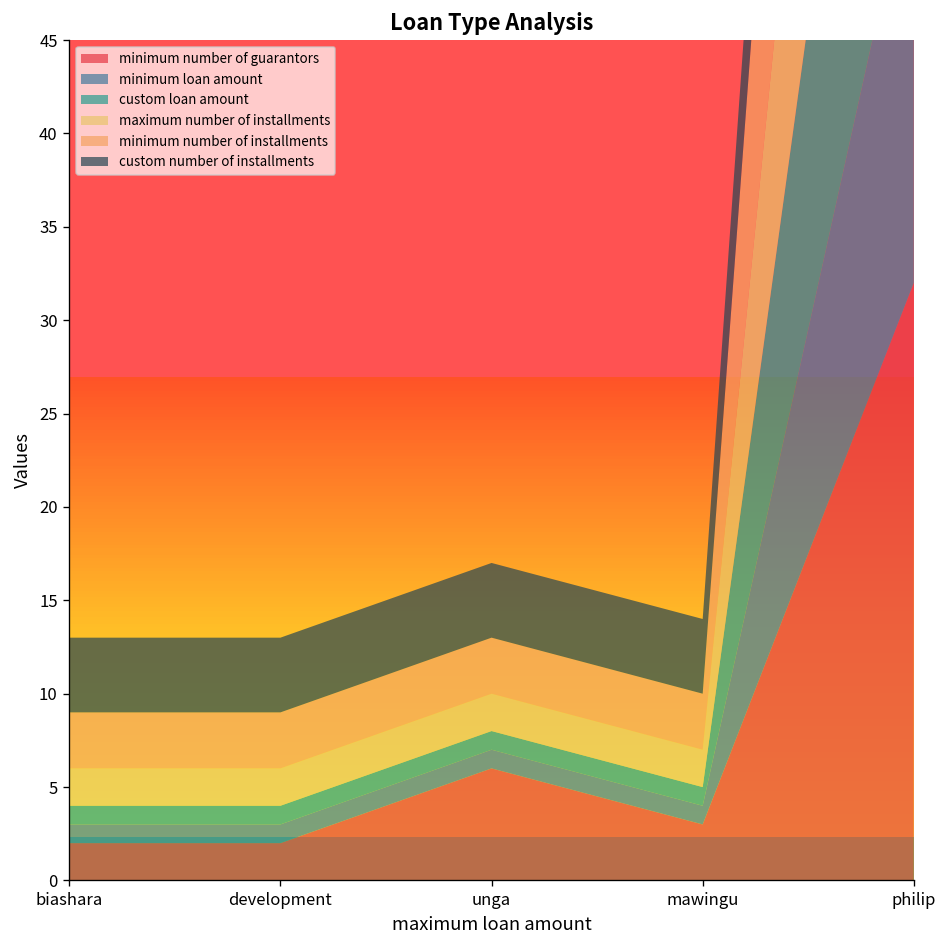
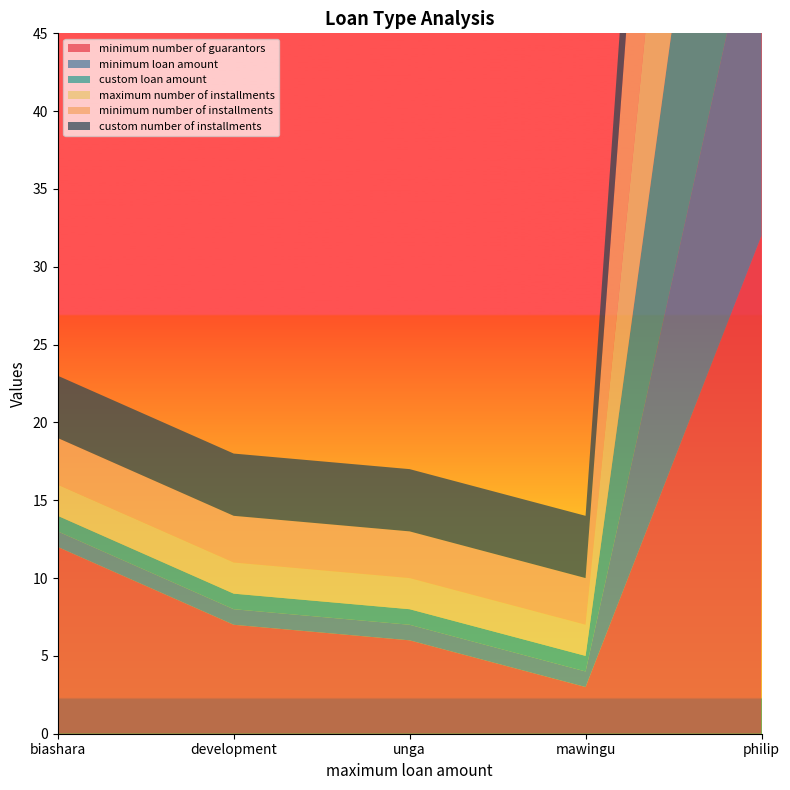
  {
    "minimum number of guarantors": {
-     "biashara": 2,
-     "development": 2,
+     "biashara": 12,
+     "development": 7,
      "unga": 6,
      "mawingu": 3,
      "philip": 32
    },
    "custom number of installments": {
      "biashara": 4,
      "development": 4,
      "unga": 4,
      "mawingu": 4
    }
  }
